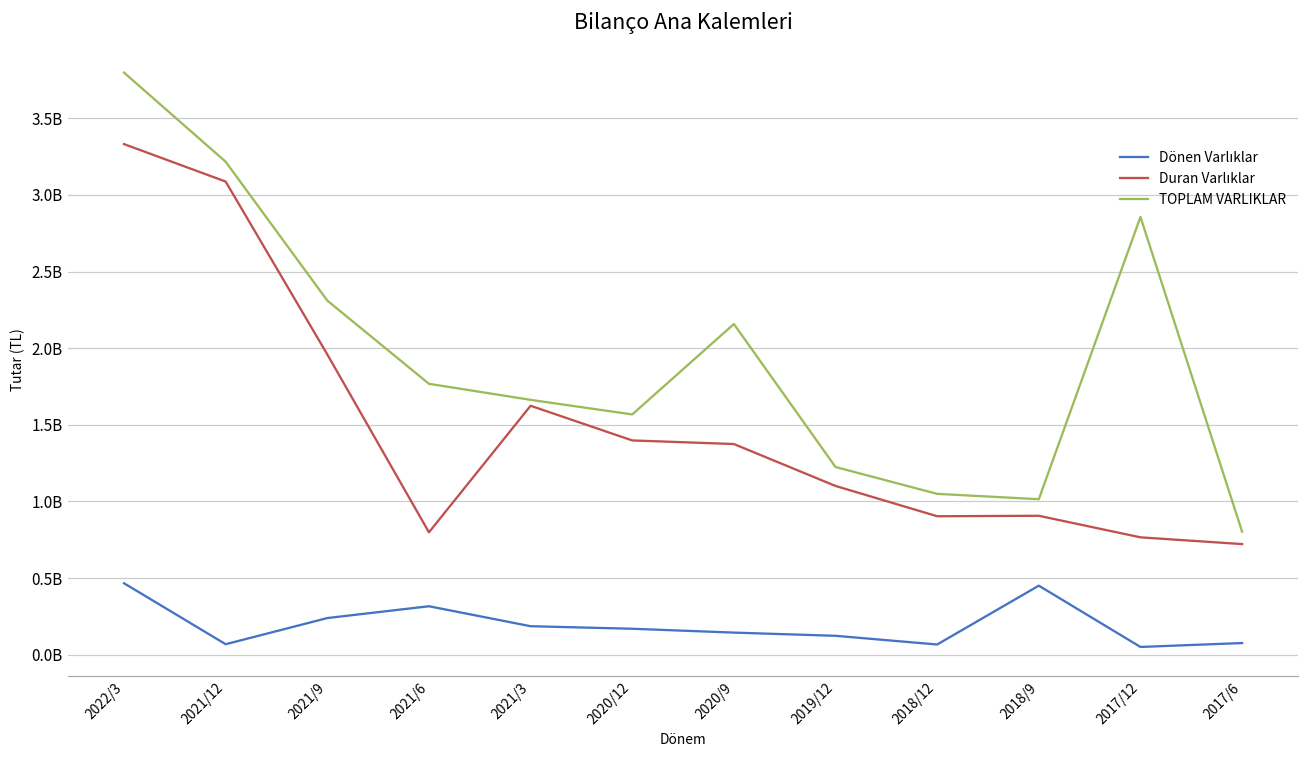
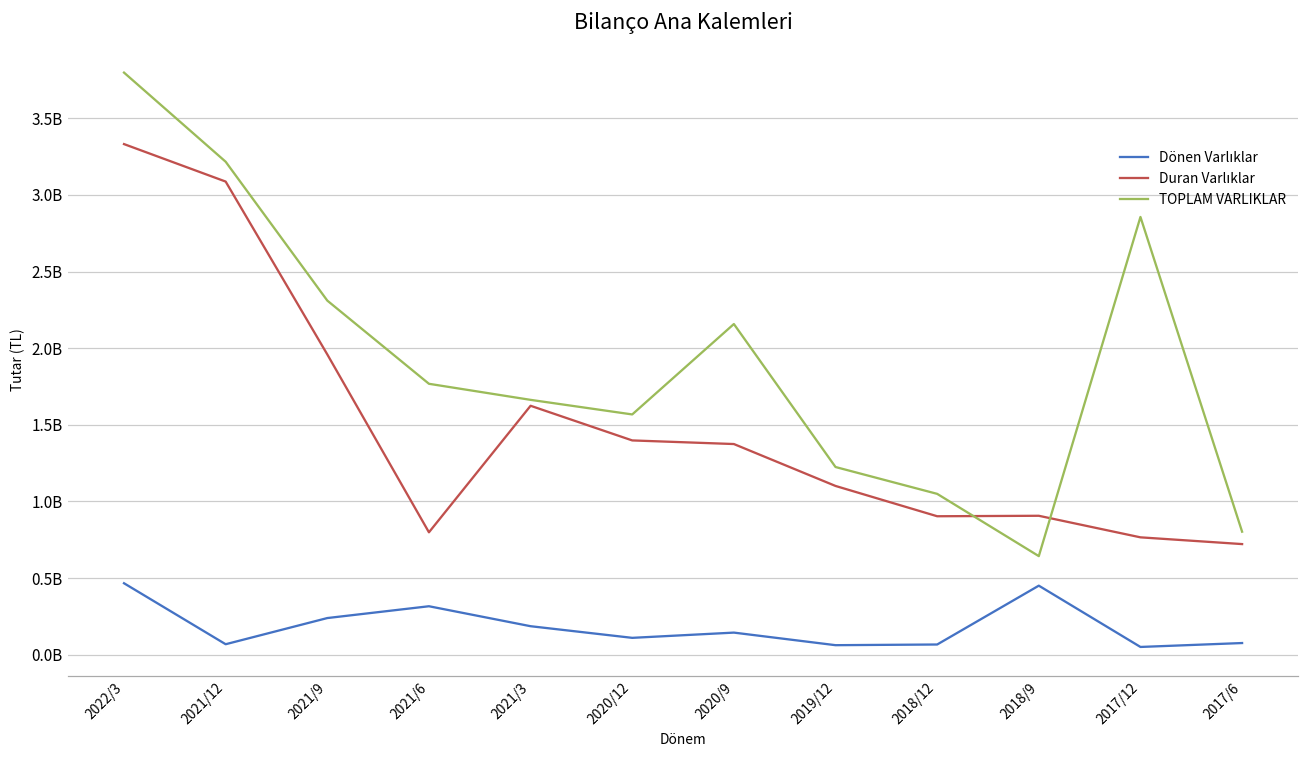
  {
    "Dönen Varlıklar": {
      "2022/3": 470000000,
      "2021/12": 70000000,
      "2021/9": 240000000,
      "2021/6": 320000000,
      "2021/3": 190000000,
-     "2020/12": 170000000,
+     "2020/12": 110000000,
      "2020/9": 140000000,
-     "2019/12": 120000000,
+     "2019/12": 60000000,
      "2018/12": 70000000,
      "2018/9": 450000000,
      "2017/12": 50000000,
      "2017/6": 80000000
    },
    "Duran Varlıklar": {
      "2022/3": 3330000000,
      "2021/12": 3090000000,
      "2021/9": 1960000000,
      "2021/6": 800000000,
      "2021/3": 1620000000,
      "2020/12": 1400000000,
      "2020/9": 1370000000,
      "2019/12": 1100000000,
      "2018/12": 900000000,
      "2018/9": 910000000,
      "2017/12": 770000000,
      "2017/6": 720000000
    },
    "TOPLAM VARLIKLAR": {
      "2022/3": 3800000000,
      "2021/12": 3220000000,
      "2021/9": 2310000000,
      "2021/6": 1770000000,
      "2021/3": 1660000000,
      "2020/12": 1570000000,
      "2020/9": 2160000000,
      "2019/12": 1220000000,
      "2018/12": 1050000000,
-     "2018/9": 1010000000,
+     "2018/9": 640000000,
      "2017/12": 2860000000,
      "2017/6": 800000000
    }
  }
